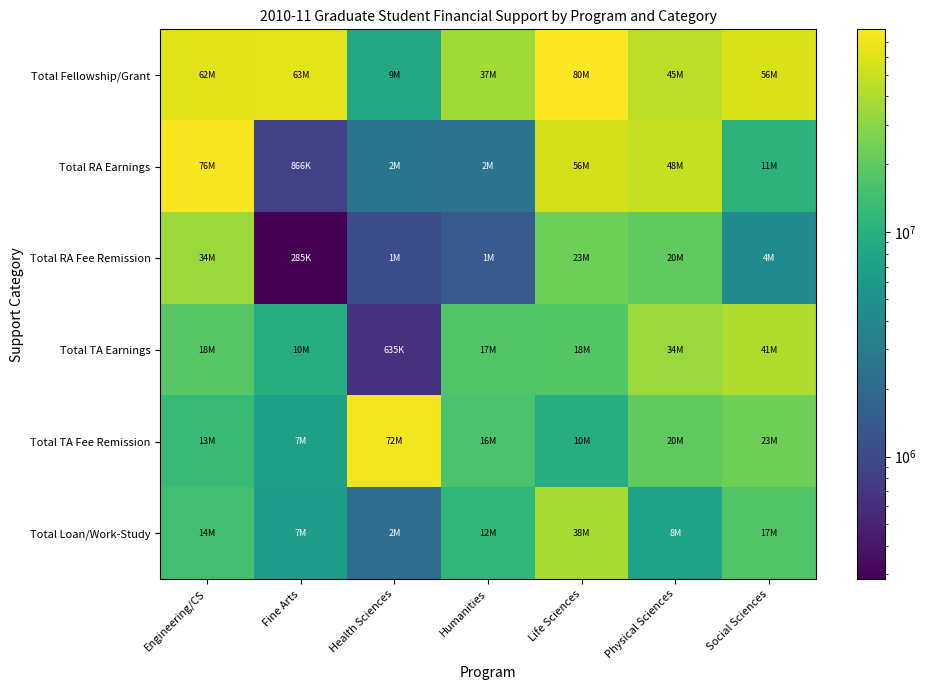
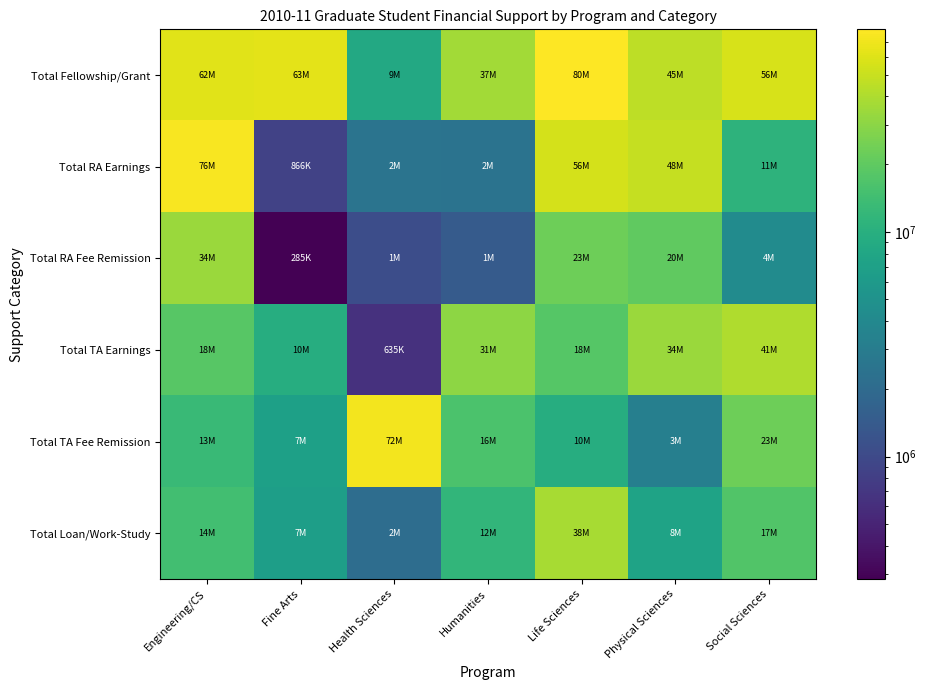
  {
    "Total Fellowship/Grant": {
      "Engineering/CS": "62M",
      "Fine Arts": "63M",
      "Health Sciences": "9M",
      "Humanities": "37M",
      "Life Sciences": "80M",
      "Physical Sciences": "45M",
      "Social Sciences": "56M"
    },
    "Total RA Earnings": {
      "Engineering/CS": "76M",
      "Fine Arts": "866K",
      "Health Sciences": "2M",
      "Humanities": "2M",
      "Life Sciences": "56M",
      "Physical Sciences": "48M",
      "Social Sciences": "11M"
    },
    "Total RA Fee Remission": {
      "Engineering/CS": "34M",
      "Fine Arts": "285K",
      "Health Sciences": "1M",
      "Humanities": "1M",
      "Life Sciences": "23M",
      "Physical Sciences": "20M",
      "Social Sciences": "4M"
    },
    "Total TA Earnings": {
      "Engineering/CS": "18M",
      "Fine Arts": "10M",
      "Health Sciences": "635K",
-     "Humanities": "17M",
+     "Humanities": "31M",
      "Life Sciences": "18M",
      "Physical Sciences": "34M",
      "Social Sciences": "41M"
    },
    "Total TA Fee Remission": {
      "Engineering/CS": "13M",
      "Fine Arts": "7M",
      "Health Sciences": "72M",
      "Humanities": "16M",
      "Life Sciences": "10M",
-     "Physical Sciences": "20M",
+     "Physical Sciences": "3M",
      "Social Sciences": "23M"
    },
    "Total Loan/Work-Study": {
      "Engineering/CS": "14M",
      "Fine Arts": "7M",
      "Health Sciences": "2M",
      "Humanities": "12M",
      "Life Sciences": "38M",
      "Physical Sciences": "8M",
      "Social Sciences": "17M"
    }
  }
